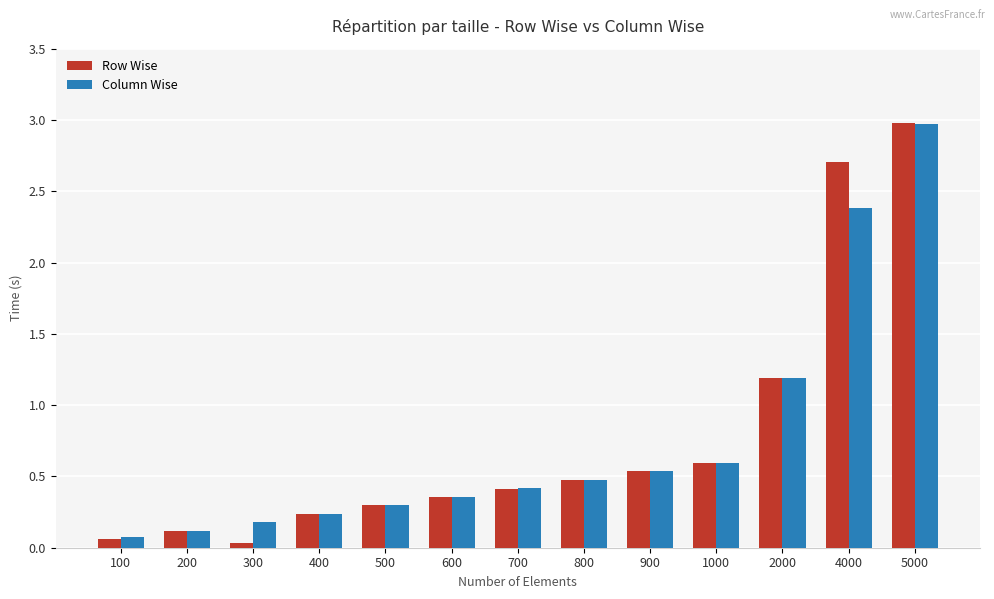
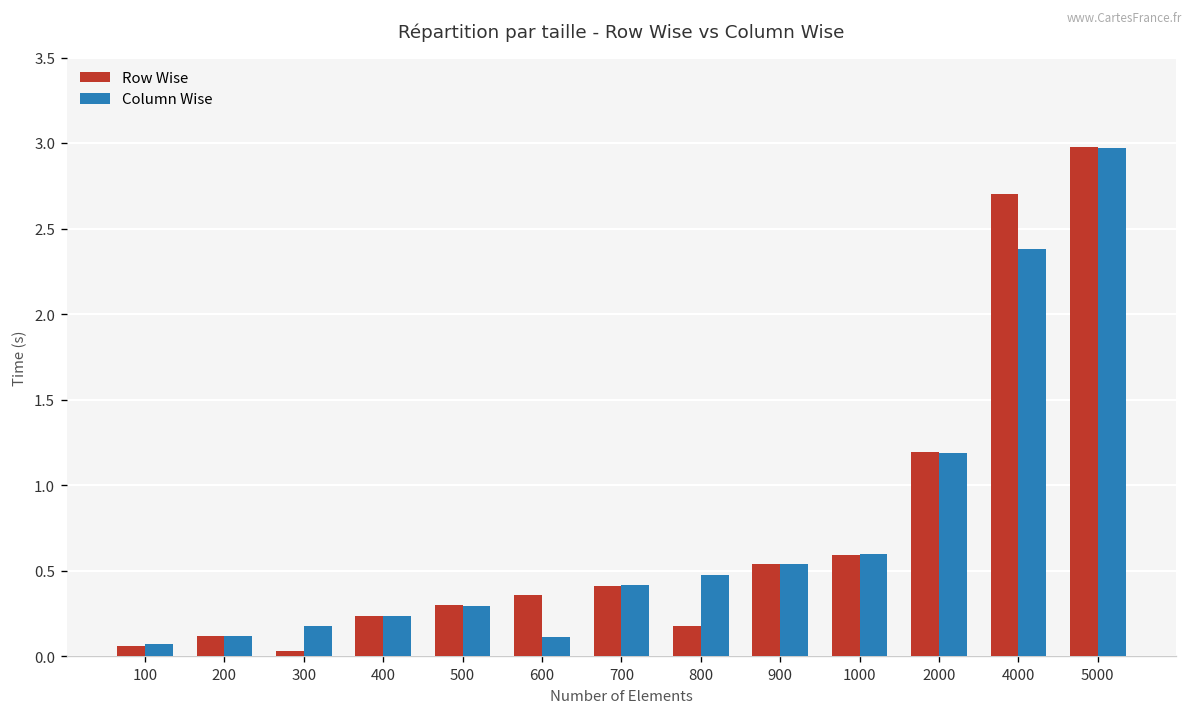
  {
    "Row Wise": {
      "100": 0.06,
      "200": 0.12,
      "300": 0.03,
      "400": 0.24,
      "500": 0.30,
      "600": 0.36,
      "700": 0.41,
-     "800": 0.48,
+     "800": 0.18,
      "900": 0.54,
      "1000": 0.59,
      "2000": 1.19,
      "4000": 2.71,
      "5000": 2.98
    },
    "Column Wise": {
      "100": 0.07,
      "200": 0.12,
      "300": 0.18,
      "400": 0.24,
      "500": 0.30,
-     "600": 0.36,
+     "600": 0.12,
      "700": 0.42,
      "800": 0.48,
      "900": 0.54,
      "1000": 0.60,
      "2000": 1.19,
      "4000": 2.38,
      "5000": 2.97
    }
  }
